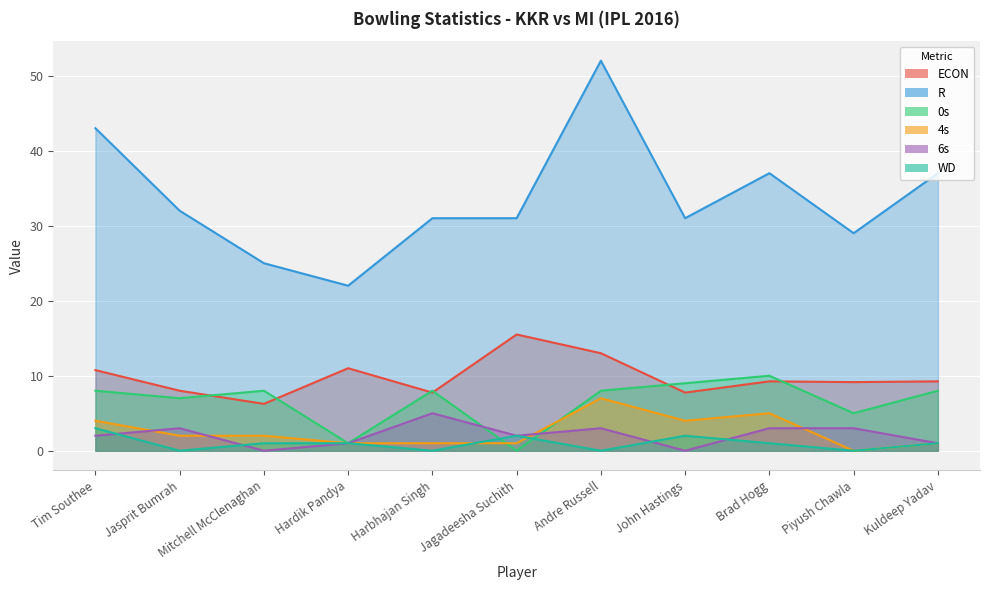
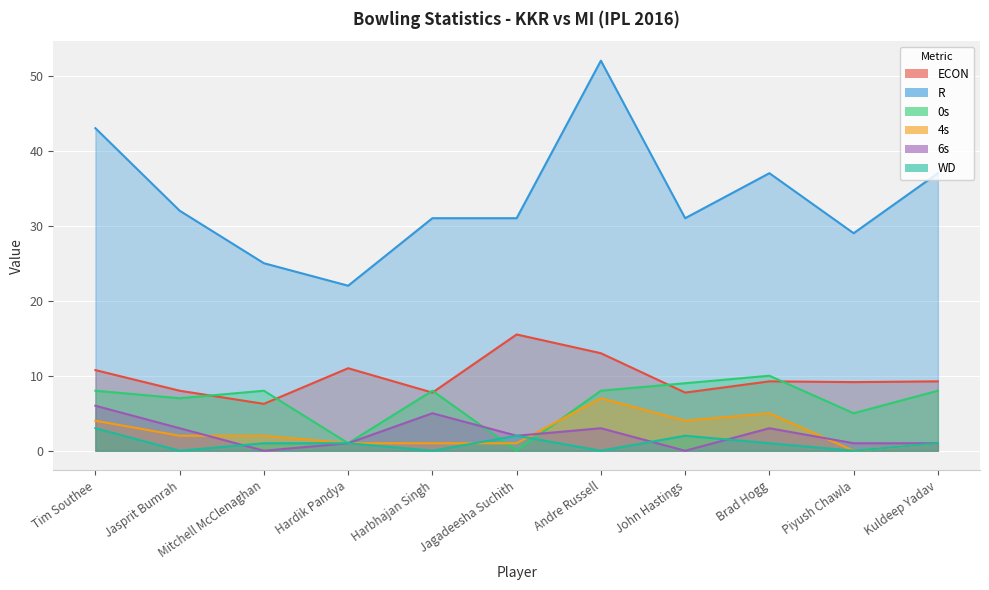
  {
    "6s": {
-     "Tim Southee": 2,
+     "Tim Southee": 6,
      "Jasprit Bumrah": 3,
      "Mitchell McClenaghan": 0,
      "Harbhajan Singh": 5,
      "Andre Russell": 3,
      "John Hastings": 0,
      "Brad Hogg": 3,
-     "Piyush Chawla": 3
+     "Piyush Chawla": 1
    }
  }
